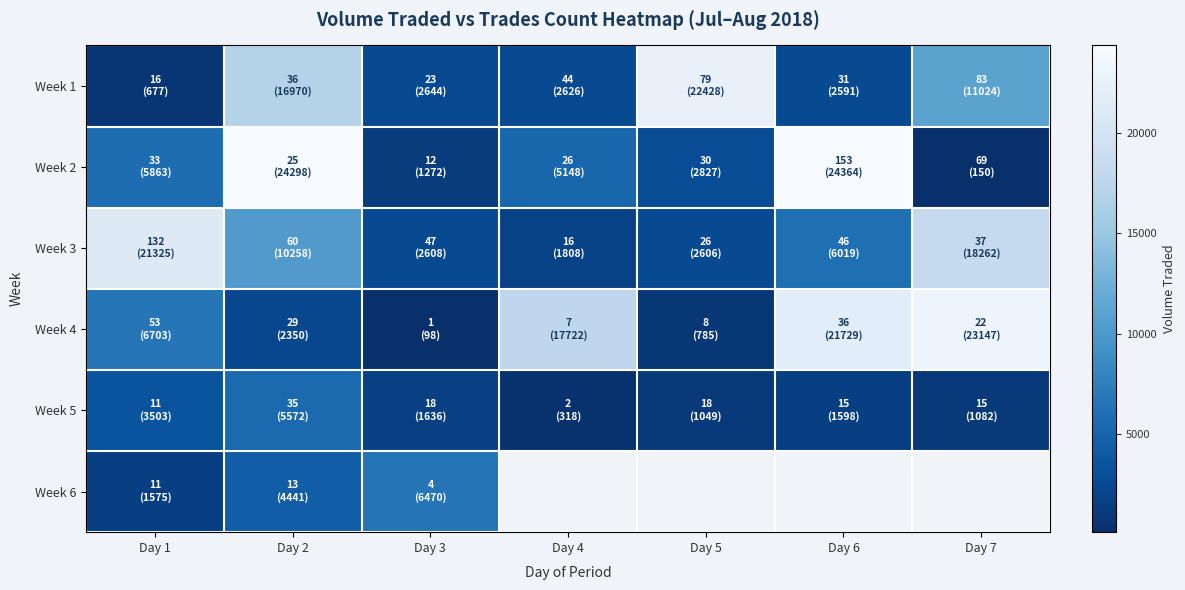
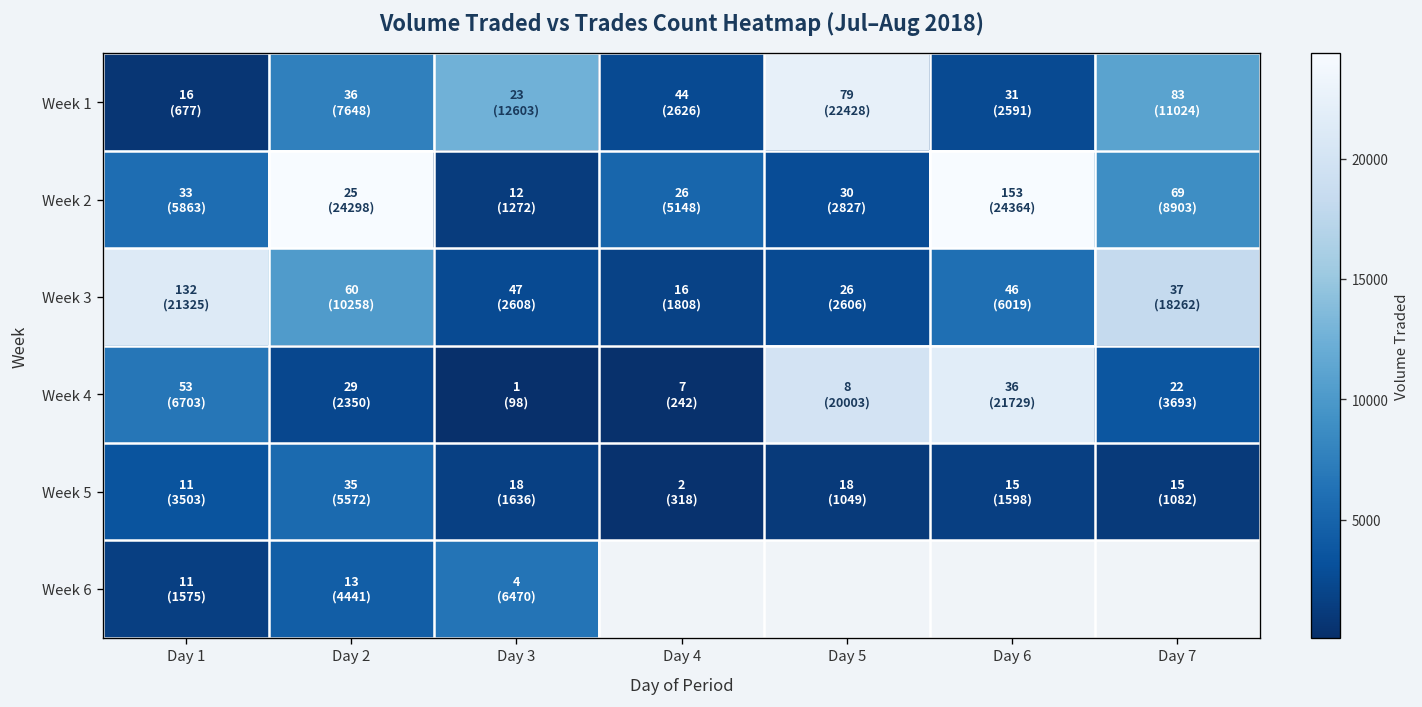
  {
    "Week 1": {
-     "Day 2": "(16970)",
-     "Day 3": "(2644)"
+     "Day 2": "(7648)",
+     "Day 3": "(12603)"
    },
    "Week 2": {
-     "Day 7": "(150)"
+     "Day 7": "(8903)"
    },
    "Week 4": {
-     "Day 4": "(17722)",
-     "Day 5": "(785)",
-     "Day 7": "(23147)"
+     "Day 4": "(242)",
+     "Day 5": "(20003)",
+     "Day 7": "(3693)"
    }
  }
